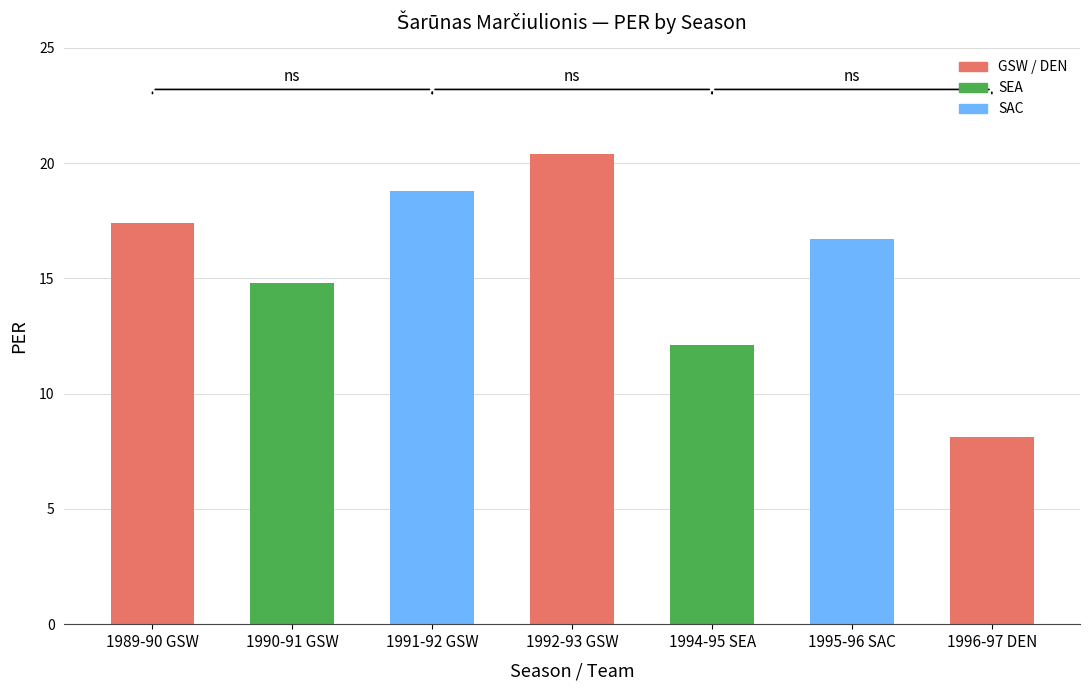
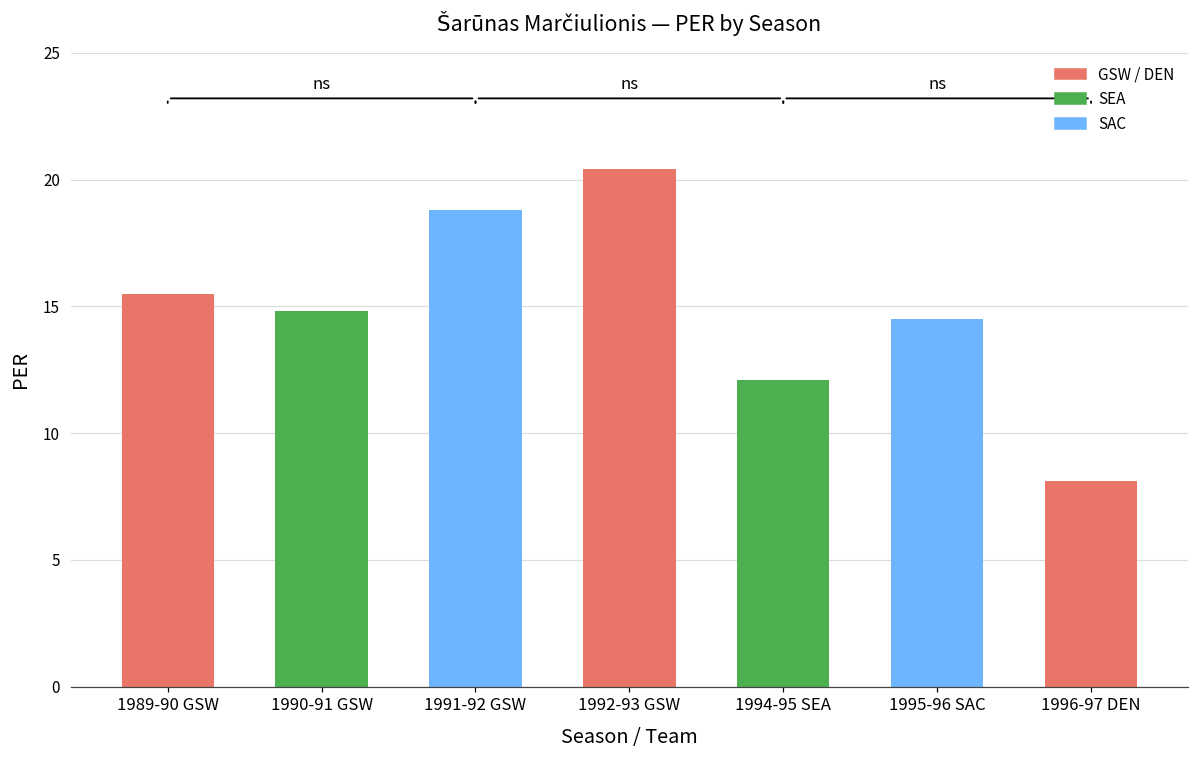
  {
-   "1989-90 GSW": 17.4,
+   "1989-90 GSW": 15.5,
    "1990-91 GSW": 14.8,
    "1991-92 GSW": 18.8,
    "1992-93 GSW": 20.4,
    "1994-95 SEA": 12.1,
-   "1995-96 SAC": 16.7,
+   "1995-96 SAC": 14.5,
    "1996-97 DEN": 8.1
  }
